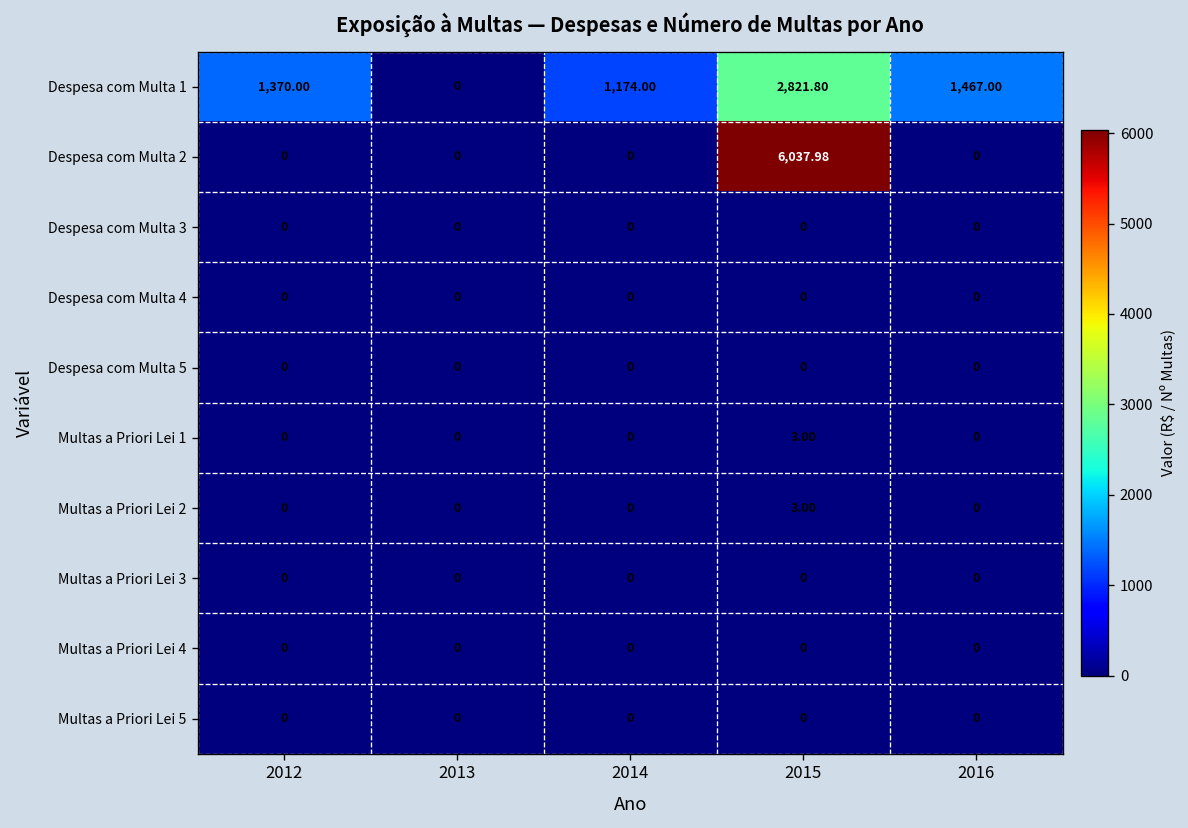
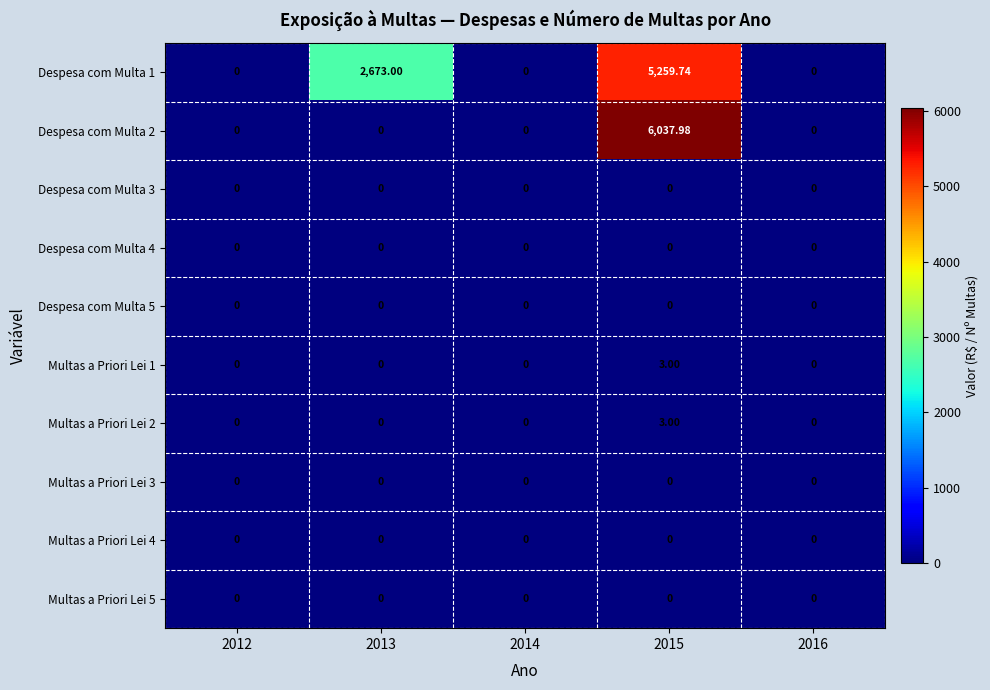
  {
    "Despesa com Multa 1": {
-     "2012": "1,370.00",
-     "2013": "0",
-     "2014": "1,174.00",
-     "2015": "2,821.80",
-     "2016": "1,467.00"
+     "2012": "0",
+     "2013": "2,673.00",
+     "2014": "0",
+     "2015": "5,259.74",
+     "2016": "0"
    },
    "Despesa com Multa 2": {
      "2012": "0",
      "2013": "0",
      "2014": "0",
      "2015": "6,037.98",
      "2016": "0"
    },
    "Despesa com Multa 3": {
      "2012": "0",
      "2013": "0",
      "2014": "0",
      "2015": "0",
      "2016": "0"
    },
    "Despesa com Multa 4": {
      "2012": "0",
      "2013": "0",
      "2014": "0",
      "2015": "0",
      "2016": "0"
    },
    "Despesa com Multa 5": {
      "2012": "0",
      "2013": "0",
      "2014": "0",
      "2015": "0",
      "2016": "0"
    },
    "Multas a Priori Lei 1": {
      "2012": "0",
      "2013": "0",
      "2014": "0",
      "2015": "3.00",
      "2016": "0"
    },
    "Multas a Priori Lei 2": {
      "2012": "0",
      "2013": "0",
      "2014": "0",
      "2015": "3.00",
      "2016": "0"
    },
    "Multas a Priori Lei 3": {
      "2012": "0",
      "2013": "0",
      "2014": "0",
      "2015": "0",
      "2016": "0"
    },
    "Multas a Priori Lei 4": {
      "2012": "0",
      "2013": "0",
      "2014": "0",
      "2015": "0",
      "2016": "0"
    },
    "Multas a Priori Lei 5": {
      "2012": "0",
      "2013": "0",
      "2014": "0",
      "2015": "0",
      "2016": "0"
    }
  }
